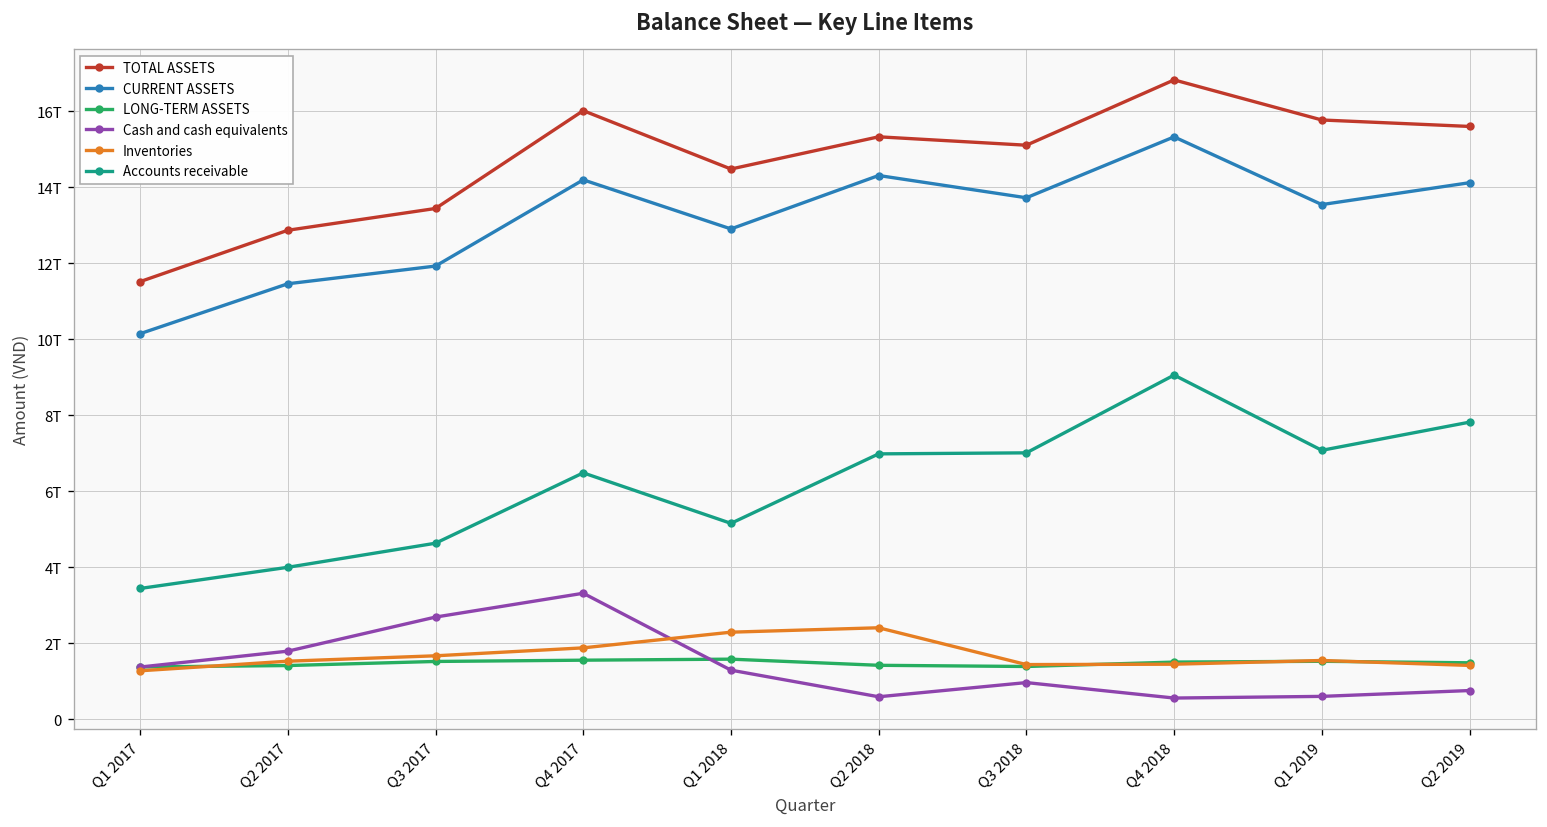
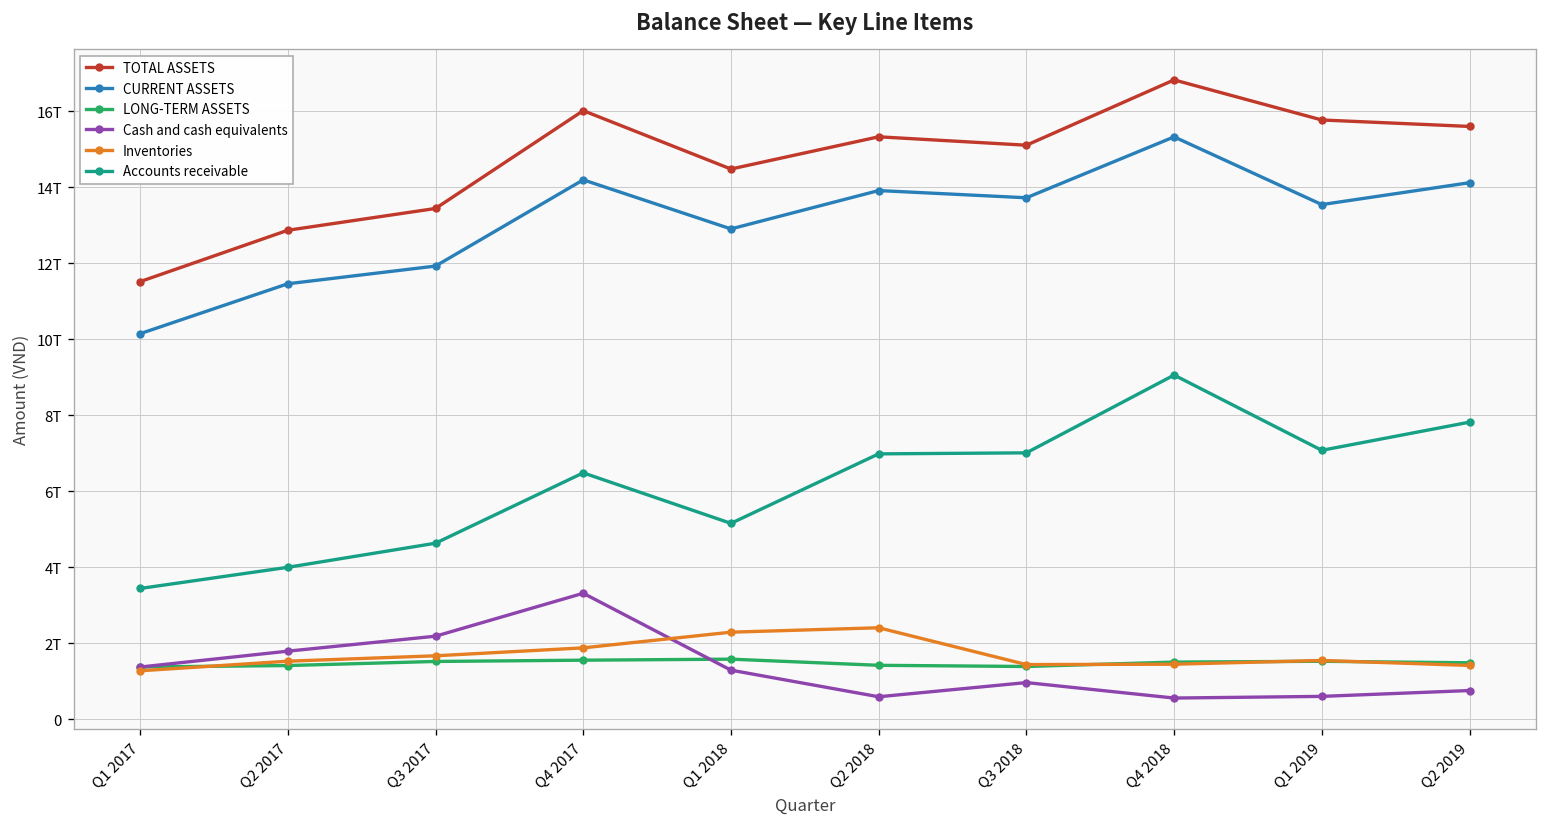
  {
    "TOTAL ASSETS": {
      "Q1 2017": "11.5T",
      "Q2 2017": "12.9T",
      "Q3 2017": "13.4T",
      "Q4 2017": "16.0T",
      "Q1 2018": "14.5T",
      "Q2 2018": "15.3T",
      "Q3 2018": "15.1T",
      "Q4 2018": "16.8T",
      "Q1 2019": "15.8T",
      "Q2 2019": "15.6T"
    },
    "CURRENT ASSETS": {
      "Q1 2017": "10.1T",
      "Q2 2017": "11.5T",
      "Q3 2017": "11.9T",
      "Q4 2017": "14.2T",
      "Q1 2018": "12.9T",
-     "Q2 2018": "14.3T",
+     "Q2 2018": "13.9T",
      "Q3 2018": "13.7T",
      "Q4 2018": "15.3T",
      "Q1 2019": "13.5T",
      "Q2 2019": "14.1T"
    },
    "Cash and cash equivalents": {
      "Q2 2017": "1.8T",
-     "Q3 2017": "2.7T",
+     "Q3 2017": "2.2T",
      "Q4 2017": "3.3T",
      "Q1 2018": "1.3T",
      "Q2 2018": "0.6T",
      "Q3 2018": "1.0T",
      "Q4 2018": "0.6T",
      "Q1 2019": "0.6T",
      "Q2 2019": "0.8T"
    },
    "Inventories": {
      "Q1 2017": "1.3T",
      "Q2 2017": "1.5T",
      "Q3 2017": "1.7T",
      "Q4 2017": "1.9T",
      "Q1 2018": "2.3T",
      "Q2 2018": "2.4T"
    }
  }
